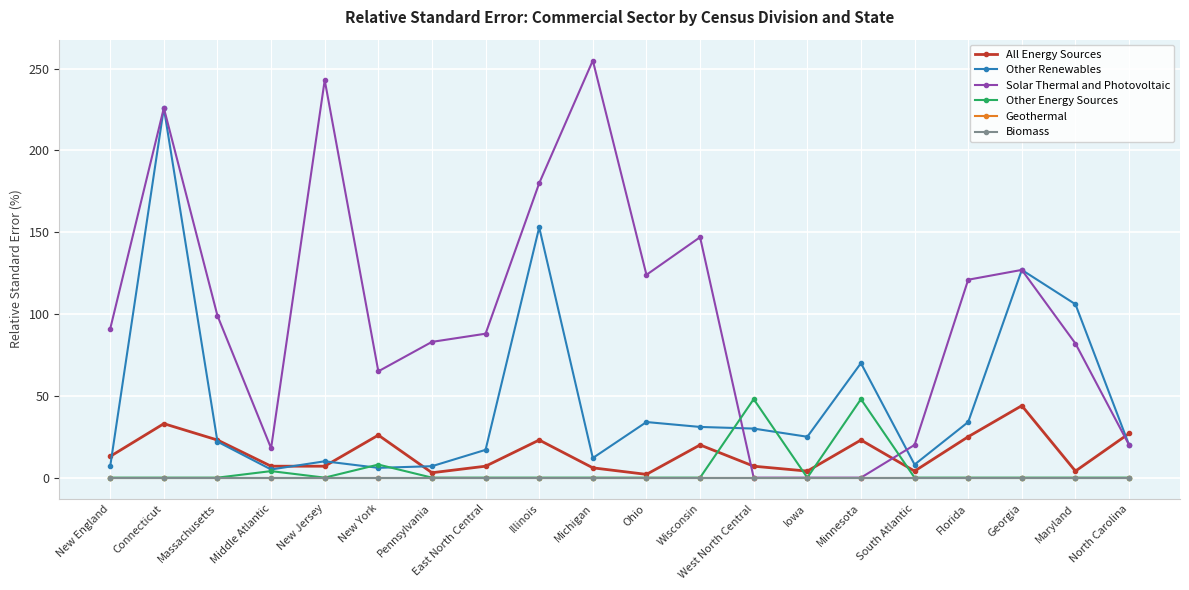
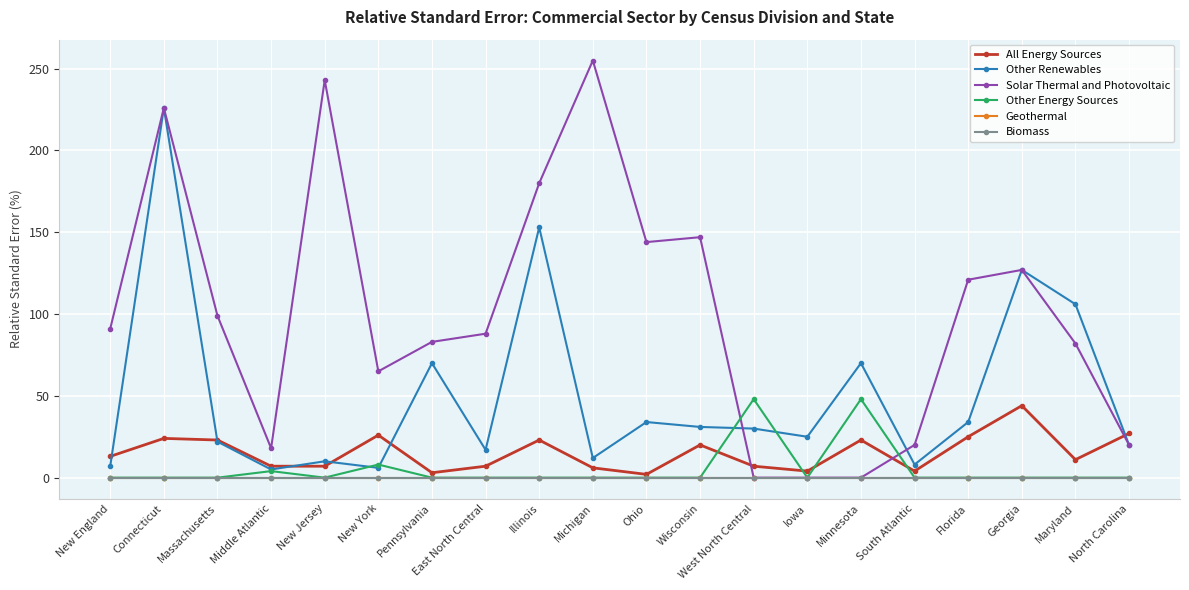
  {
    "All Energy Sources": {
      "New England": 13,
-     "Connecticut": 33,
+     "Connecticut": 24,
      "Middle Atlantic": 7,
      "New Jersey": 7,
      "New York": 26,
      "Pennsylvania": 3,
      "East North Central": 7,
      "Illinois": 23,
      "Michigan": 6,
      "Ohio": 2,
      "Wisconsin": 20,
      "West North Central": 7,
      "Iowa": 4,
      "Minnesota": 23,
      "South Atlantic": 4,
      "Florida": 25,
      "Georgia": 44,
-     "Maryland": 4,
+     "Maryland": 11,
      "North Carolina": 27
    },
    "Other Renewables": {
      "New England": 7,
      "New Jersey": 10,
      "New York": 6,
-     "Pennsylvania": 7,
+     "Pennsylvania": 70,
      "East North Central": 17,
      "Illinois": 153,
      "Michigan": 12,
      "Ohio": 34,
      "Wisconsin": 31,
      "West North Central": 30,
      "Iowa": 25,
      "Minnesota": 70,
      "South Atlantic": 8,
      "Florida": 34,
      "Maryland": 106
    },
    "Solar Thermal and Photovoltaic": {
      "New England": 91,
      "Massachusetts": 99,
      "Middle Atlantic": 18,
      "New Jersey": 243,
      "New York": 65,
      "Pennsylvania": 83,
      "East North Central": 88,
      "Illinois": 180,
      "Michigan": 255,
-     "Ohio": 124,
+     "Ohio": 144,
      "Wisconsin": 147,
      "South Atlantic": 20,
      "Florida": 121,
      "Maryland": 82
    },
    "Other Energy Sources": {
      "New York": 8,
      "West North Central": 48,
      "Minnesota": 48
    },
    "Biomass": {
      "Middle Atlantic": 0,
      "New York": 0
    }
  }
